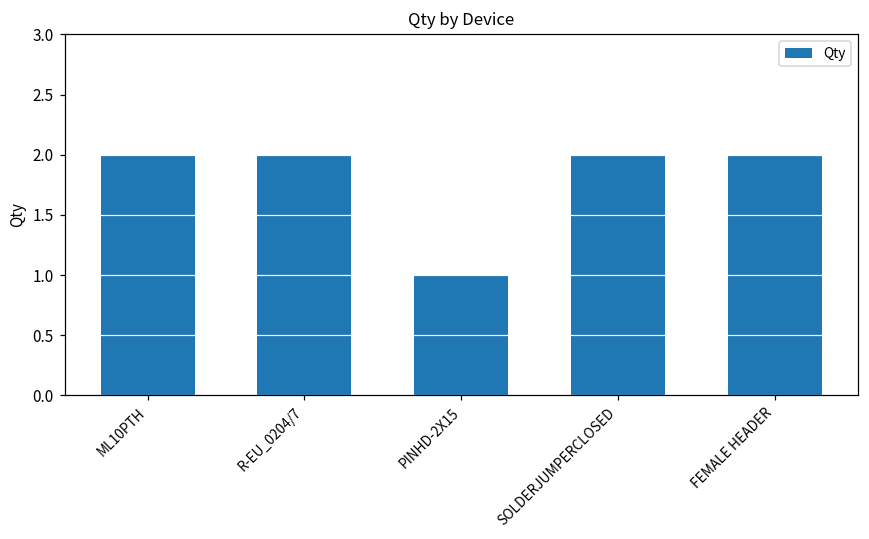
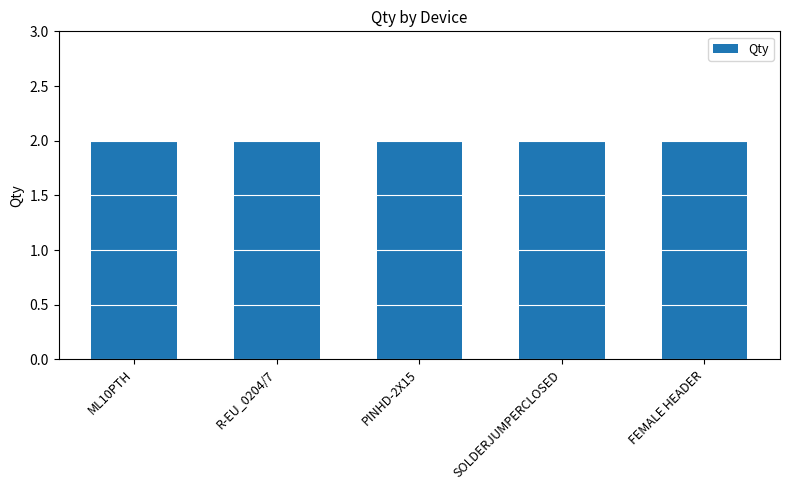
  {
    "ML10PTH": 2,
    "R-EU_0204/7": 2,
-   "PINHD-2X15": 1,
+   "PINHD-2X15": 2,
    "SOLDERJUMPERCLOSED": 2,
    "FEMALE HEADER": 2
  }
